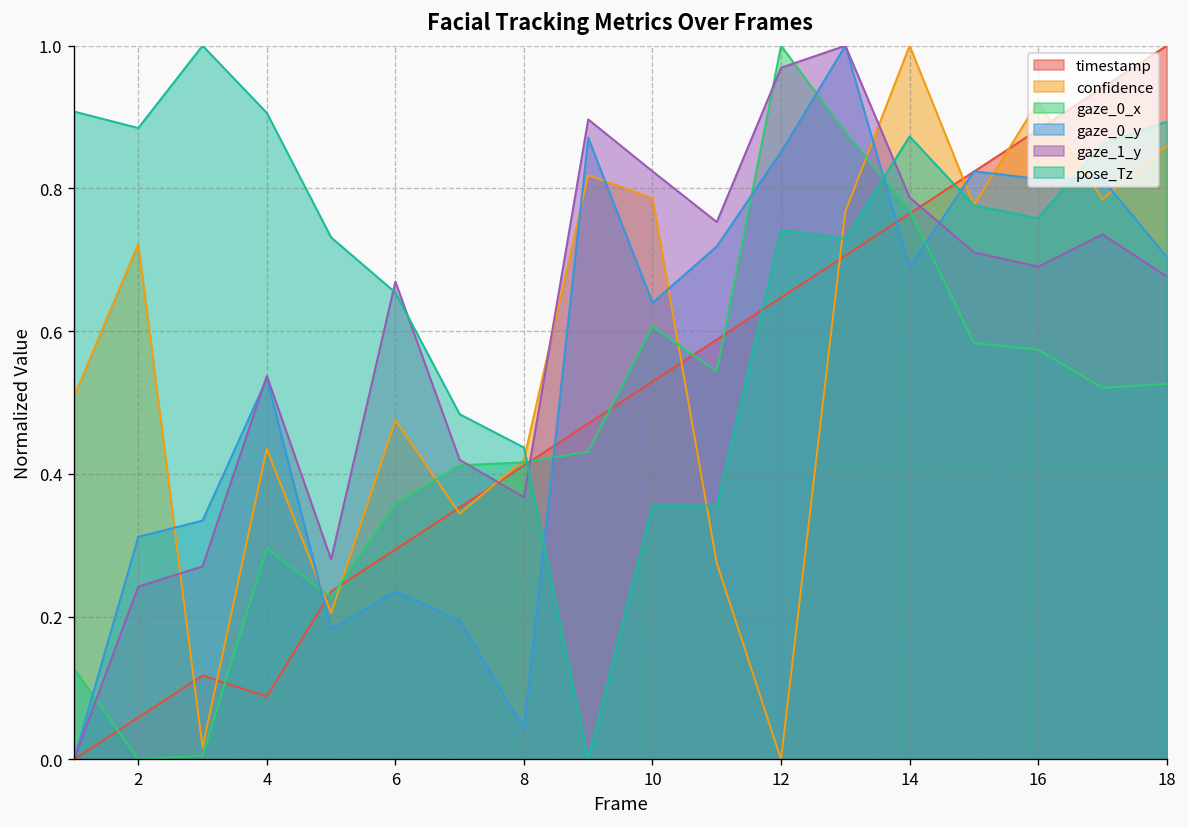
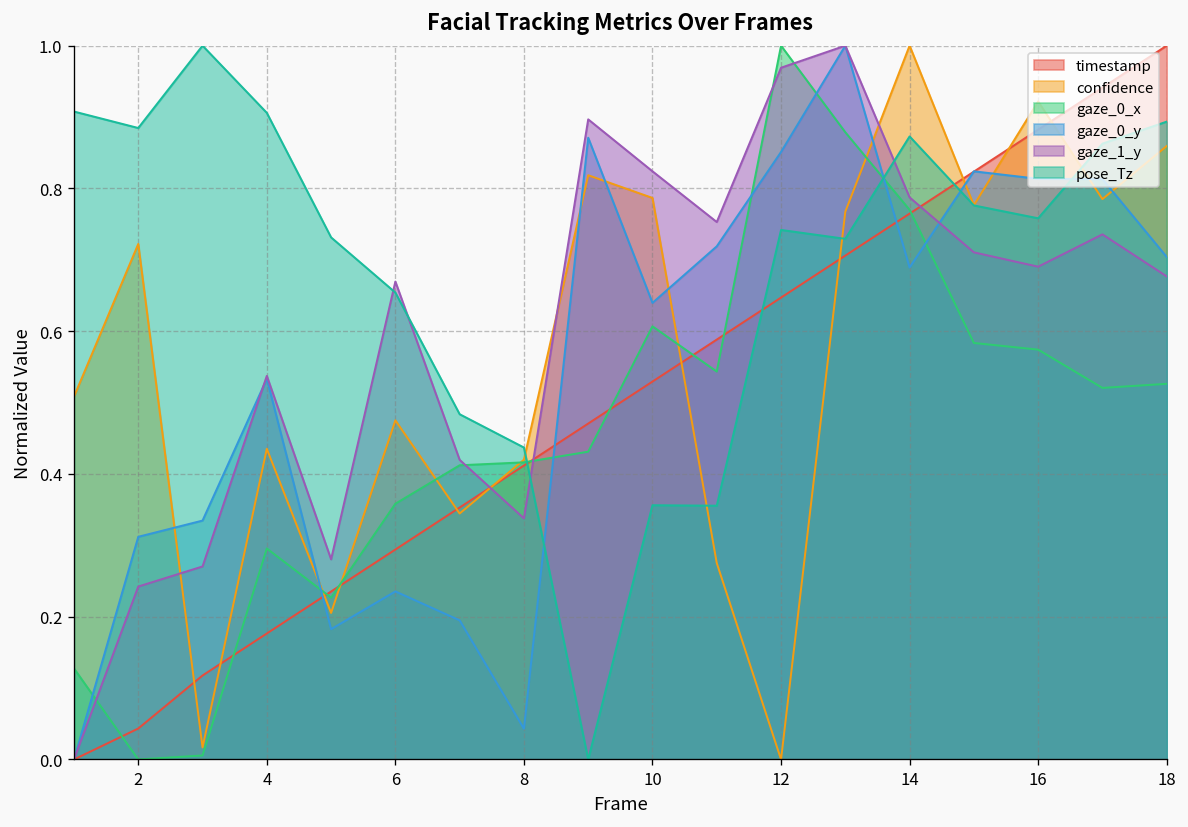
  {
    "timestamp": {
-     "2": 0.06,
-     "4": 0.09,
+     "2": 0.04,
+     "4": 0.18,
      "6": 0.29,
      "8": 0.41,
      "10": 0.53,
      "12": 0.65,
      "14": 0.76,
      "18": 1.00
    },
    "confidence": {
      "2": 0.72,
      "4": 0.44,
      "6": 0.48,
      "10": 0.79,
      "12": 0.00,
      "14": 1.00,
      "18": 0.86
    },
    "gaze_1_y": {
      "2": 0.24,
      "6": 0.67,
-     "8": 0.37,
+     "8": 0.34,
      "10": 0.82,
      "12": 0.97,
      "14": 0.79,
      "16": 0.69,
      "18": 0.68
    }
  }
